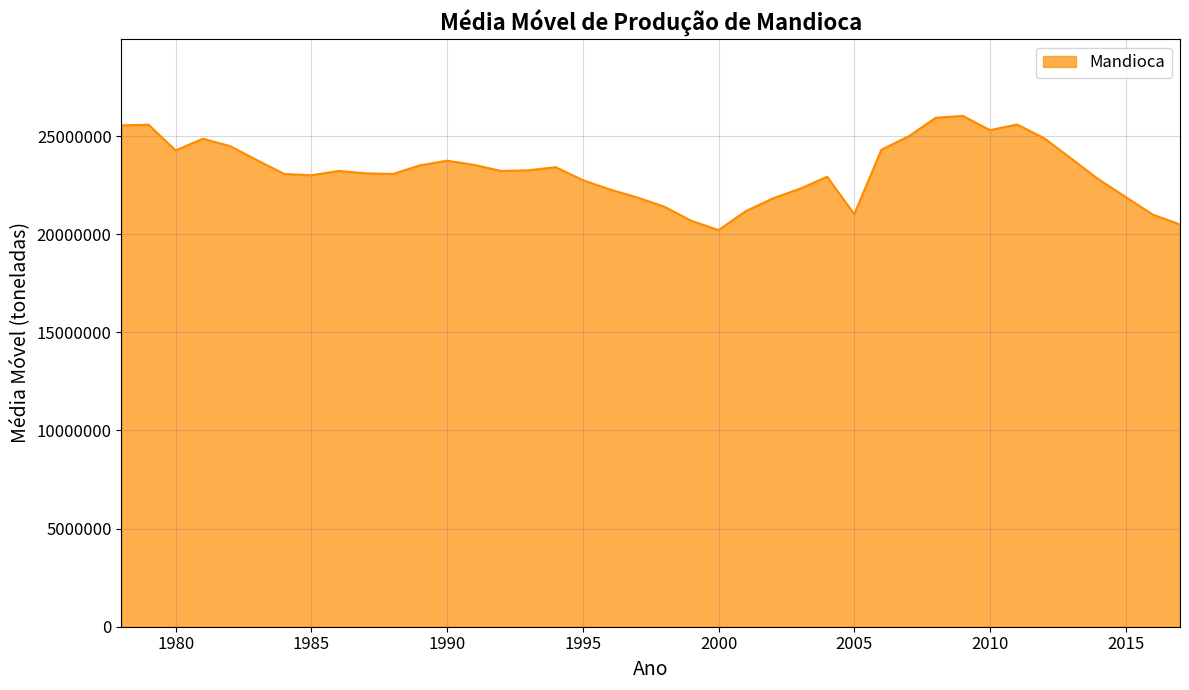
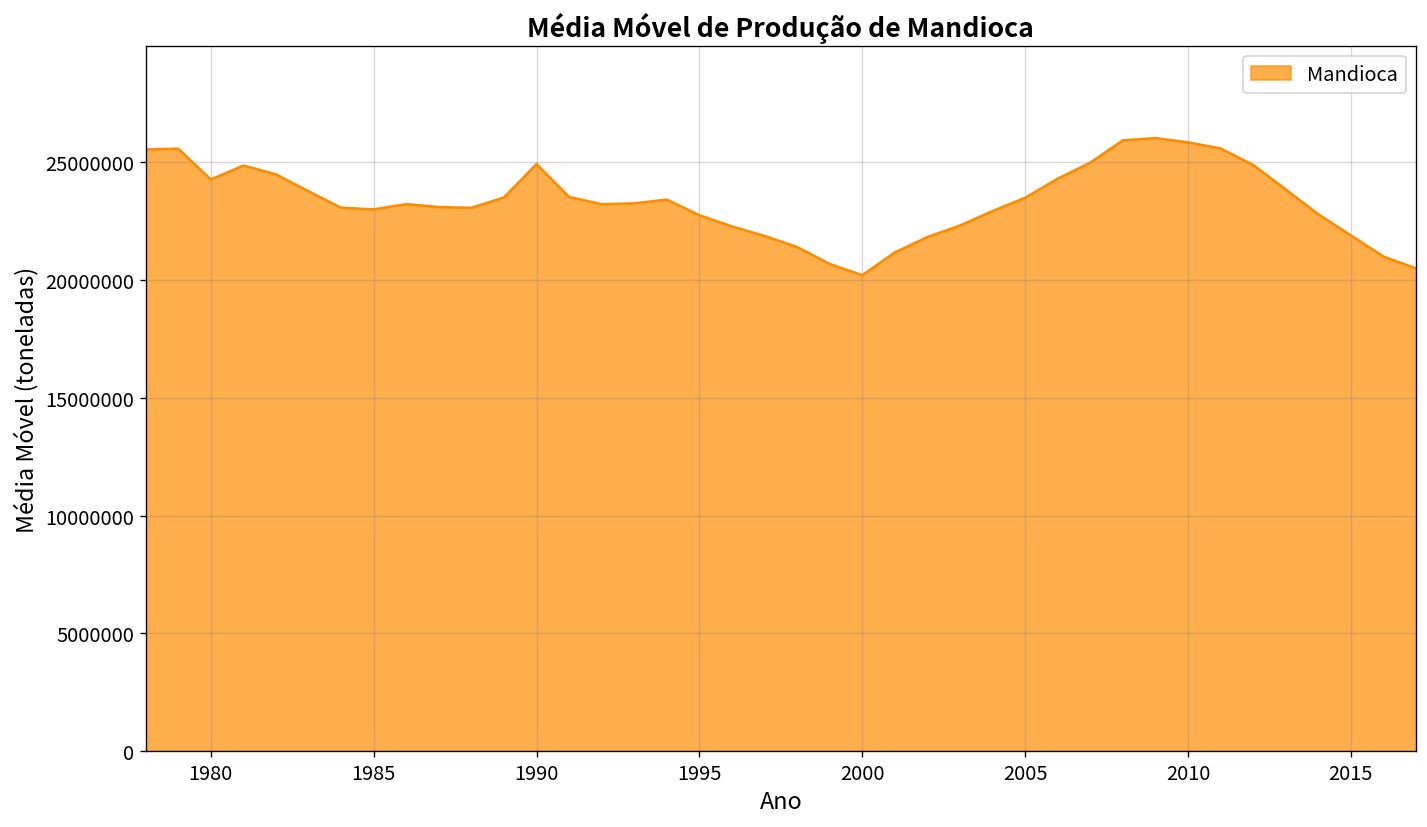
  {
    "1980": 24300000,
    "1985": 23000000,
-   "1990": 23700000,
+   "1990": 24900000,
    "1995": 22800000,
    "2000": 20200000,
-   "2005": 21000000,
-   "2010": 25300000,
+   "2005": 23500000,
+   "2010": 25900000,
    "2015": 21900000
  }
